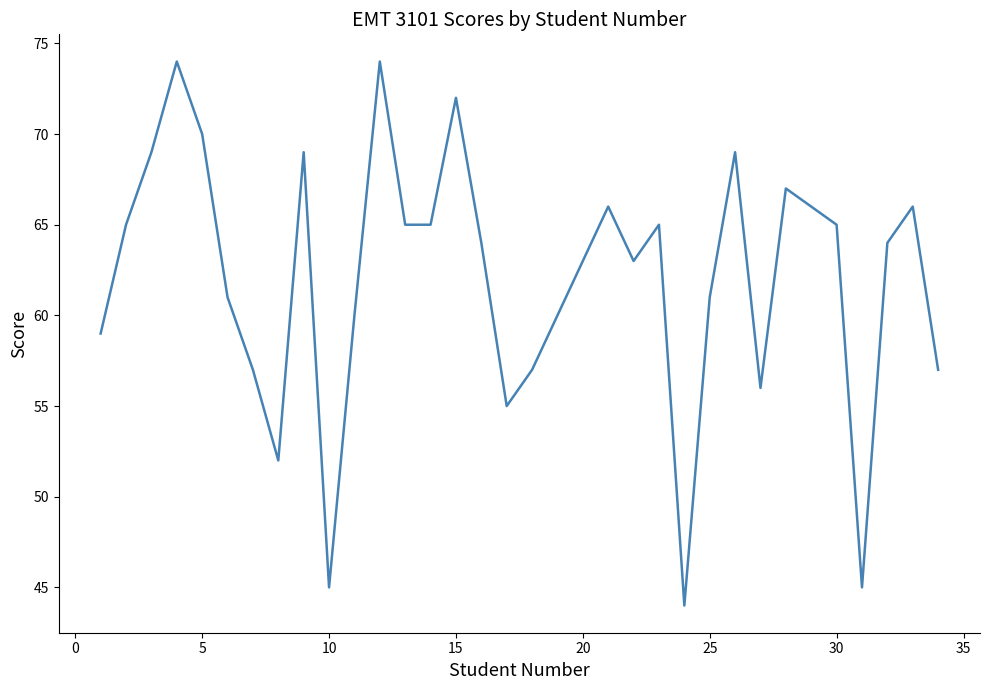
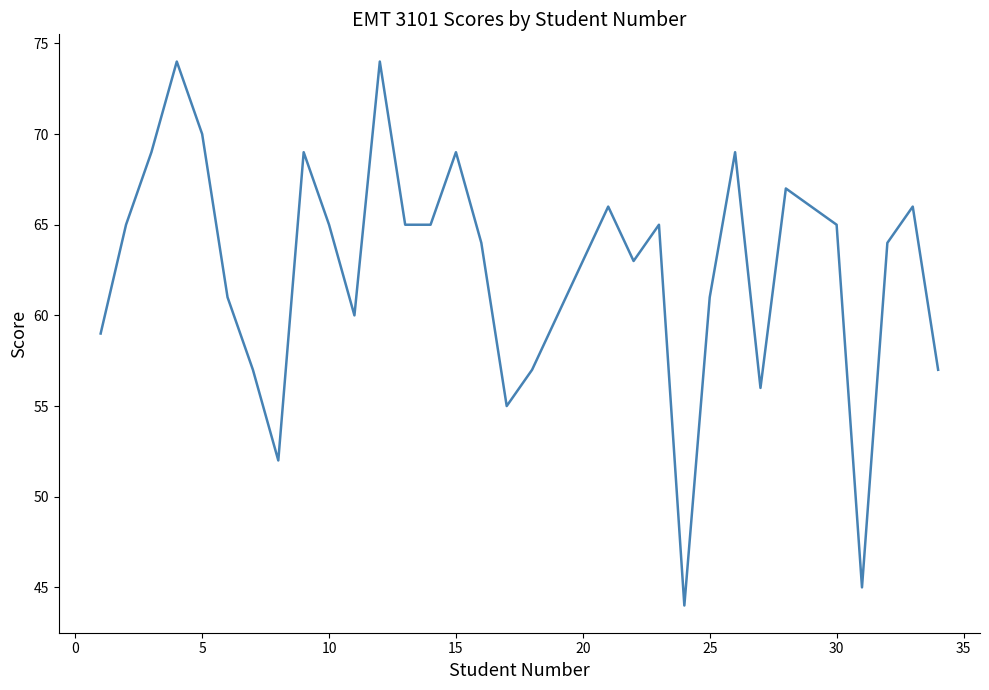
  {
    "5": 70,
-   "10": 45,
-   "15": 72,
+   "10": 65,
+   "15": 69,
    "25": 61,
    "30": 65
  }
